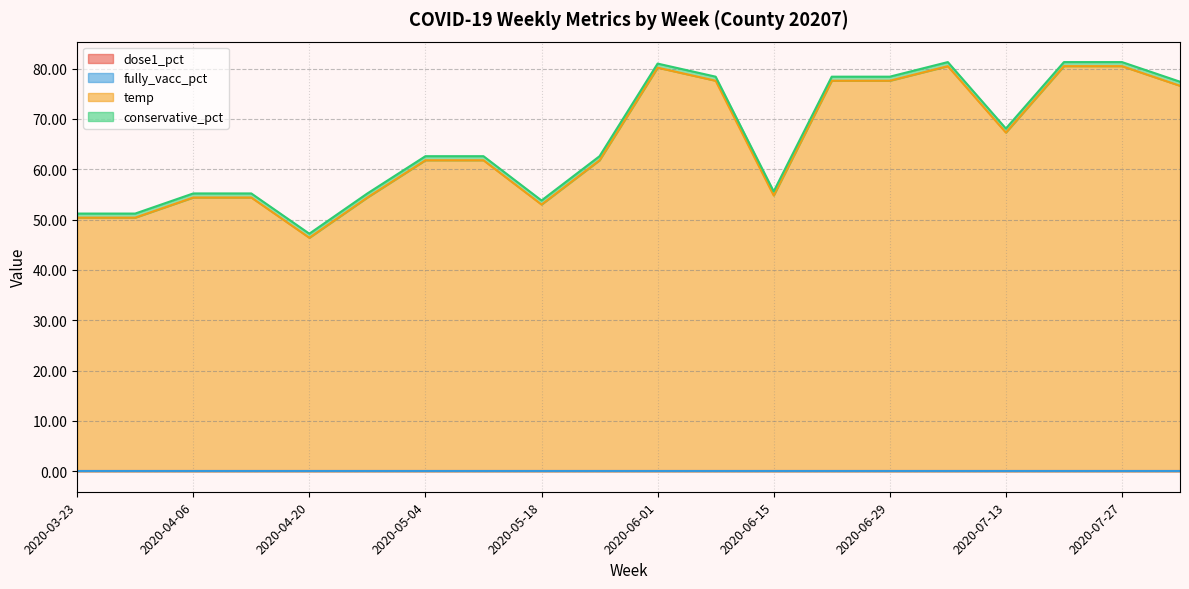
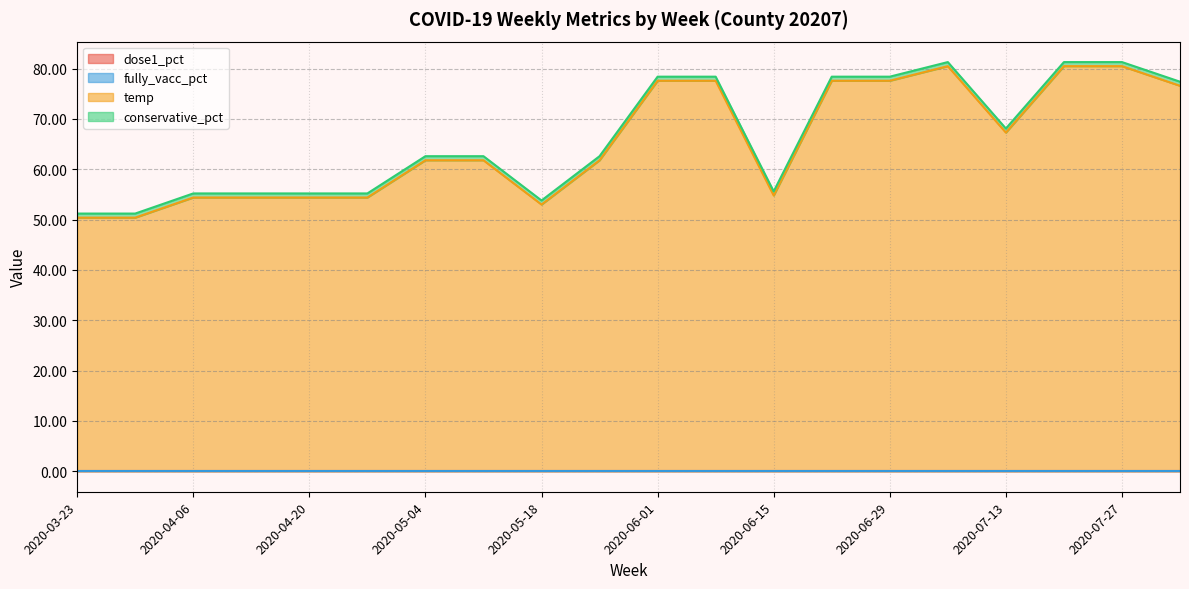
  {
    "fully_vacc_pct": {
      "2020-03-23": 0,
      "2020-04-06": 0,
      "2020-04-20": 0,
      "2020-05-04": 0,
      "2020-05-18": 0,
      "2020-06-01": 0,
      "2020-06-15": 0,
      "2020-06-29": 0,
      "2020-07-13": 0,
      "2020-07-27": 0
    },
    "temp": {
      "2020-03-23": 50,
      "2020-04-06": 54,
-     "2020-04-20": 46,
+     "2020-04-20": 54,
      "2020-05-04": 62,
      "2020-05-18": 53,
-     "2020-06-01": 80,
+     "2020-06-01": 78,
      "2020-06-15": 55,
      "2020-06-29": 78,
      "2020-07-13": 67,
      "2020-07-27": 81
    },
    "conservative_pct": {
      "2020-03-23": 1,
      "2020-04-06": 1,
      "2020-04-20": 1,
      "2020-05-04": 1,
      "2020-05-18": 1,
      "2020-06-01": 1,
      "2020-06-15": 1,
      "2020-06-29": 1,
      "2020-07-13": 1,
      "2020-07-27": 1
    }
  }
